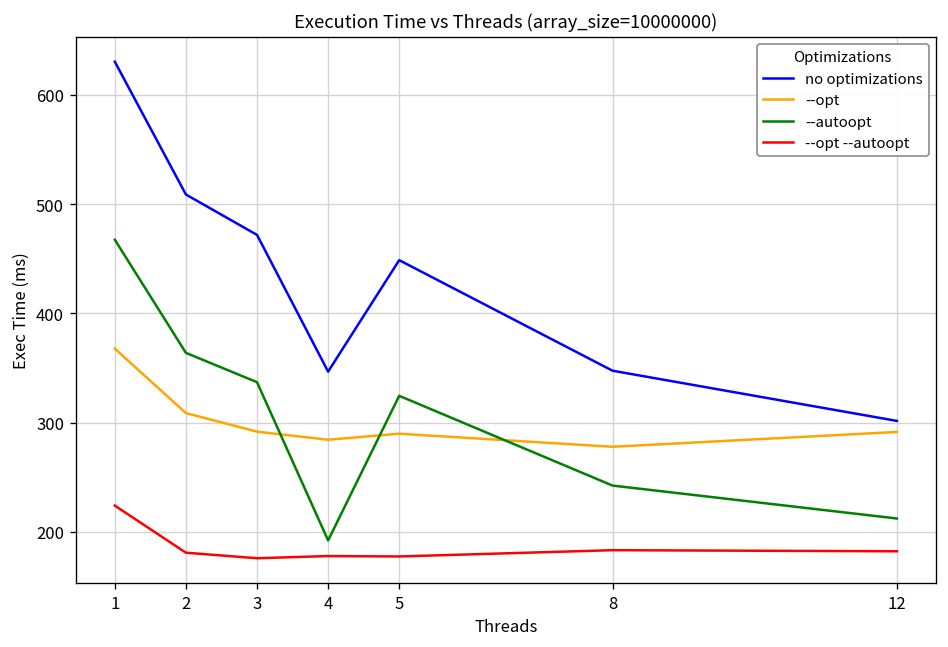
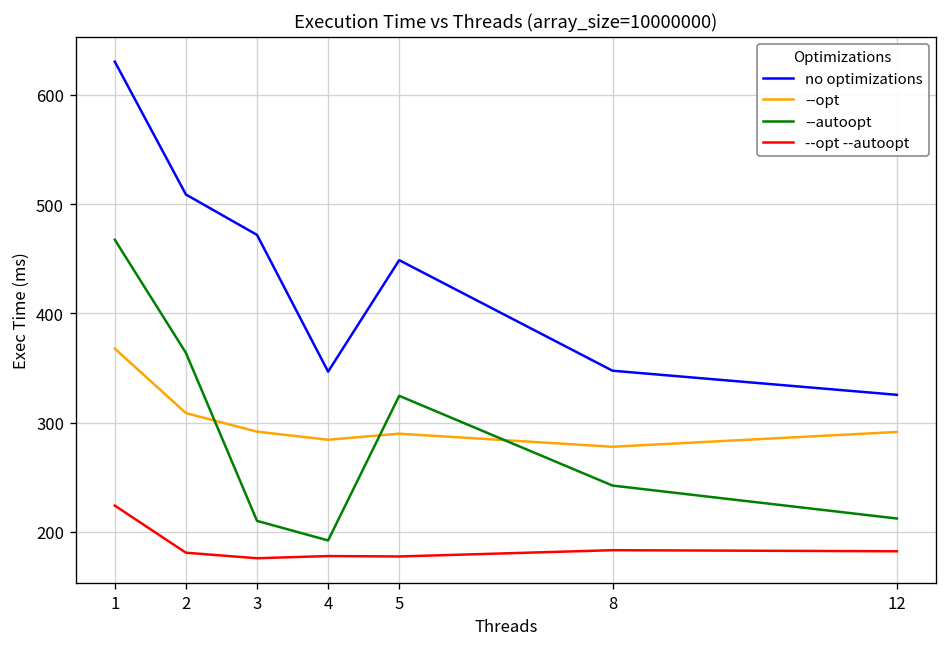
  {
    "no optimizations": {
      "1": 630,
      "2": 510,
      "3": 470,
      "4": 350,
      "5": 450,
      "8": 350,
-     "12": 300
+     "12": 330
    },
    "--opt": {
      "1": 370,
      "2": 310,
      "3": 290,
      "4": 280,
      "5": 290,
      "8": 280,
      "12": 290
    },
    "--autoopt": {
      "1": 470,
      "2": 360,
-     "3": 340,
+     "3": 210,
      "4": 190,
      "5": 320,
      "8": 240,
      "12": 210
    },
    "--opt --autoopt": {
      "1": 220,
      "2": 180,
      "3": 180,
      "4": 180,
      "5": 180,
      "8": 180,
      "12": 180
    }
  }
